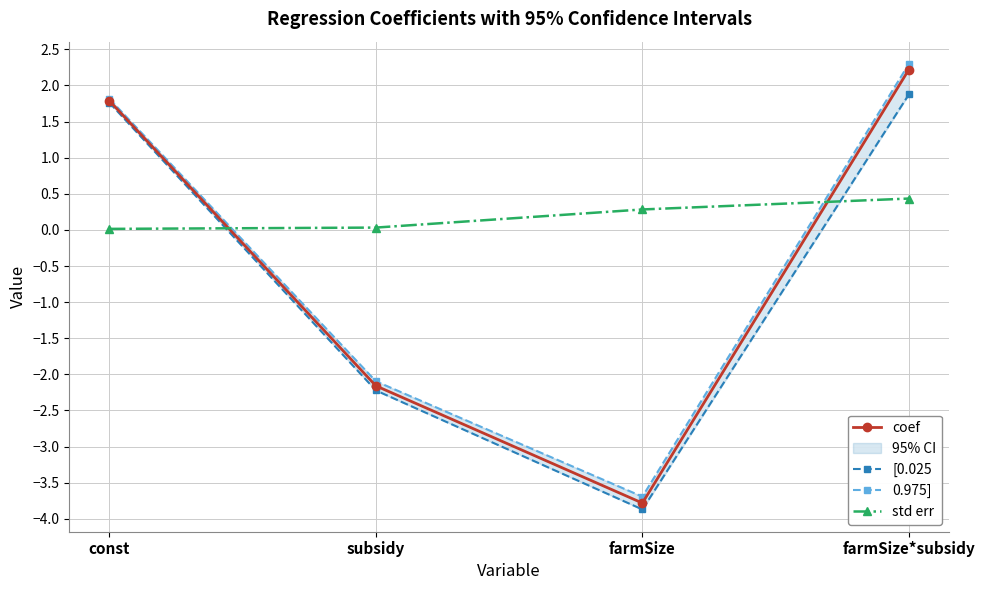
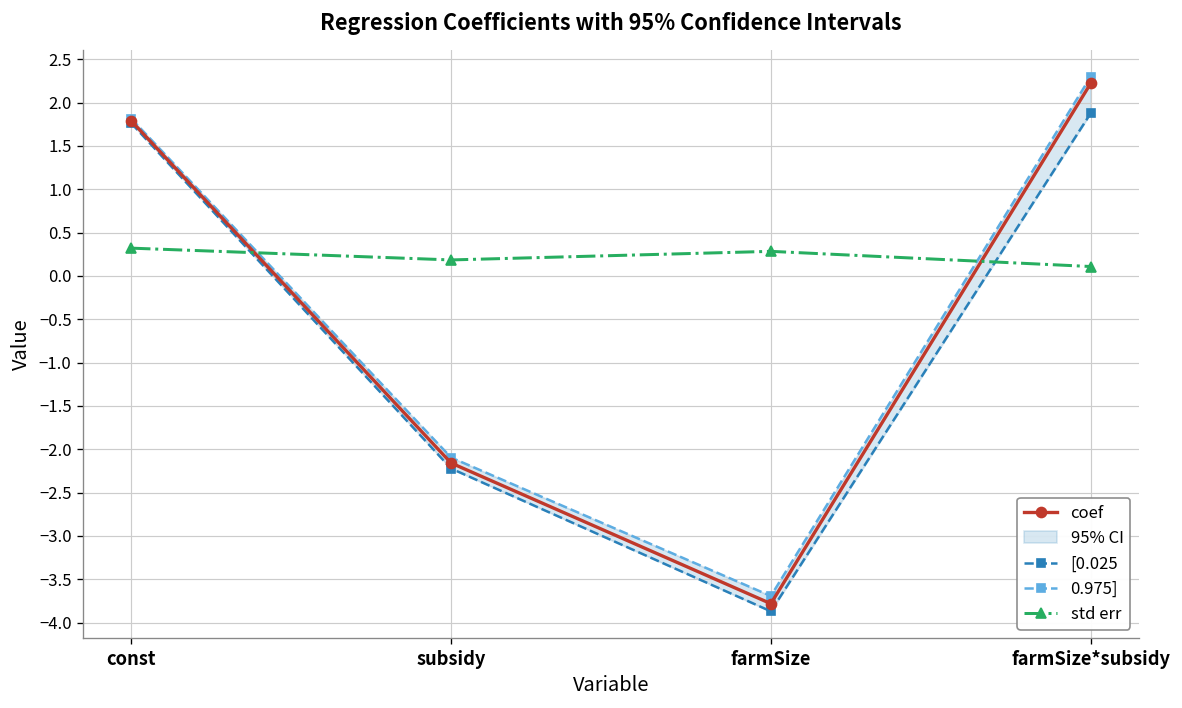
  {
    "coef": {
      "subsidy": -2.2,
      "farmSize": -3.8,
      "farmSize*subsidy": 2.2
    },
    "std err": {
-     "const": 0.0,
-     "subsidy": 0.0,
+     "const": 0.3,
+     "subsidy": 0.2,
      "farmSize": 0.3,
-     "farmSize*subsidy": 0.4
+     "farmSize*subsidy": 0.1
    }
  }
